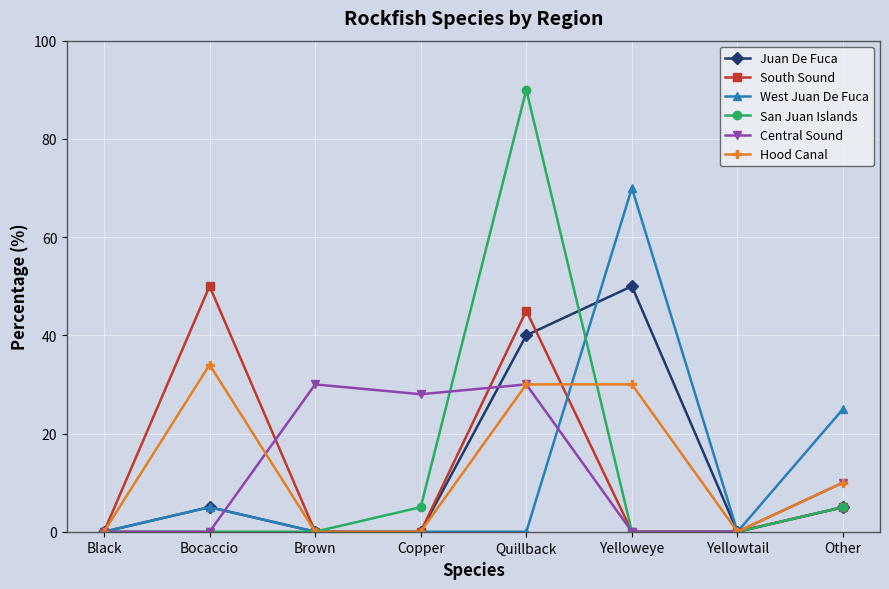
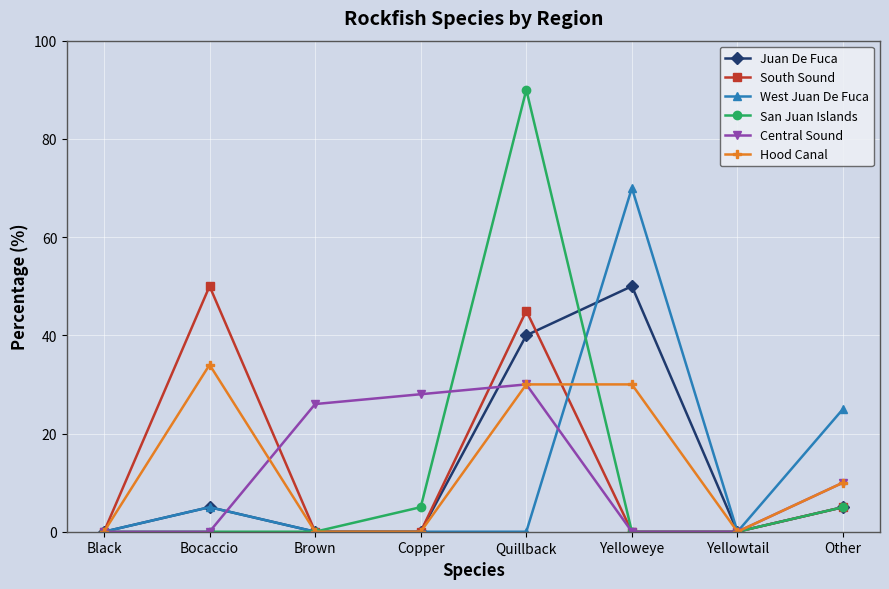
  {
    "Juan De Fuca": {
      "Quillback": 40,
      "Yelloweye": 50
    },
    "South Sound": {
      "Bocaccio": 50,
      "Quillback": 45
    },
    "West Juan De Fuca": {
      "Quillback": 0,
      "Yelloweye": 70,
      "Other": 25
    },
    "San Juan Islands": {
      "Copper": 5,
      "Quillback": 90
    },
    "Central Sound": {
-     "Brown": 30,
+     "Brown": 26,
      "Copper": 28
    },
    "Hood Canal": {
      "Bocaccio": 34,
      "Yelloweye": 30
    }
  }
